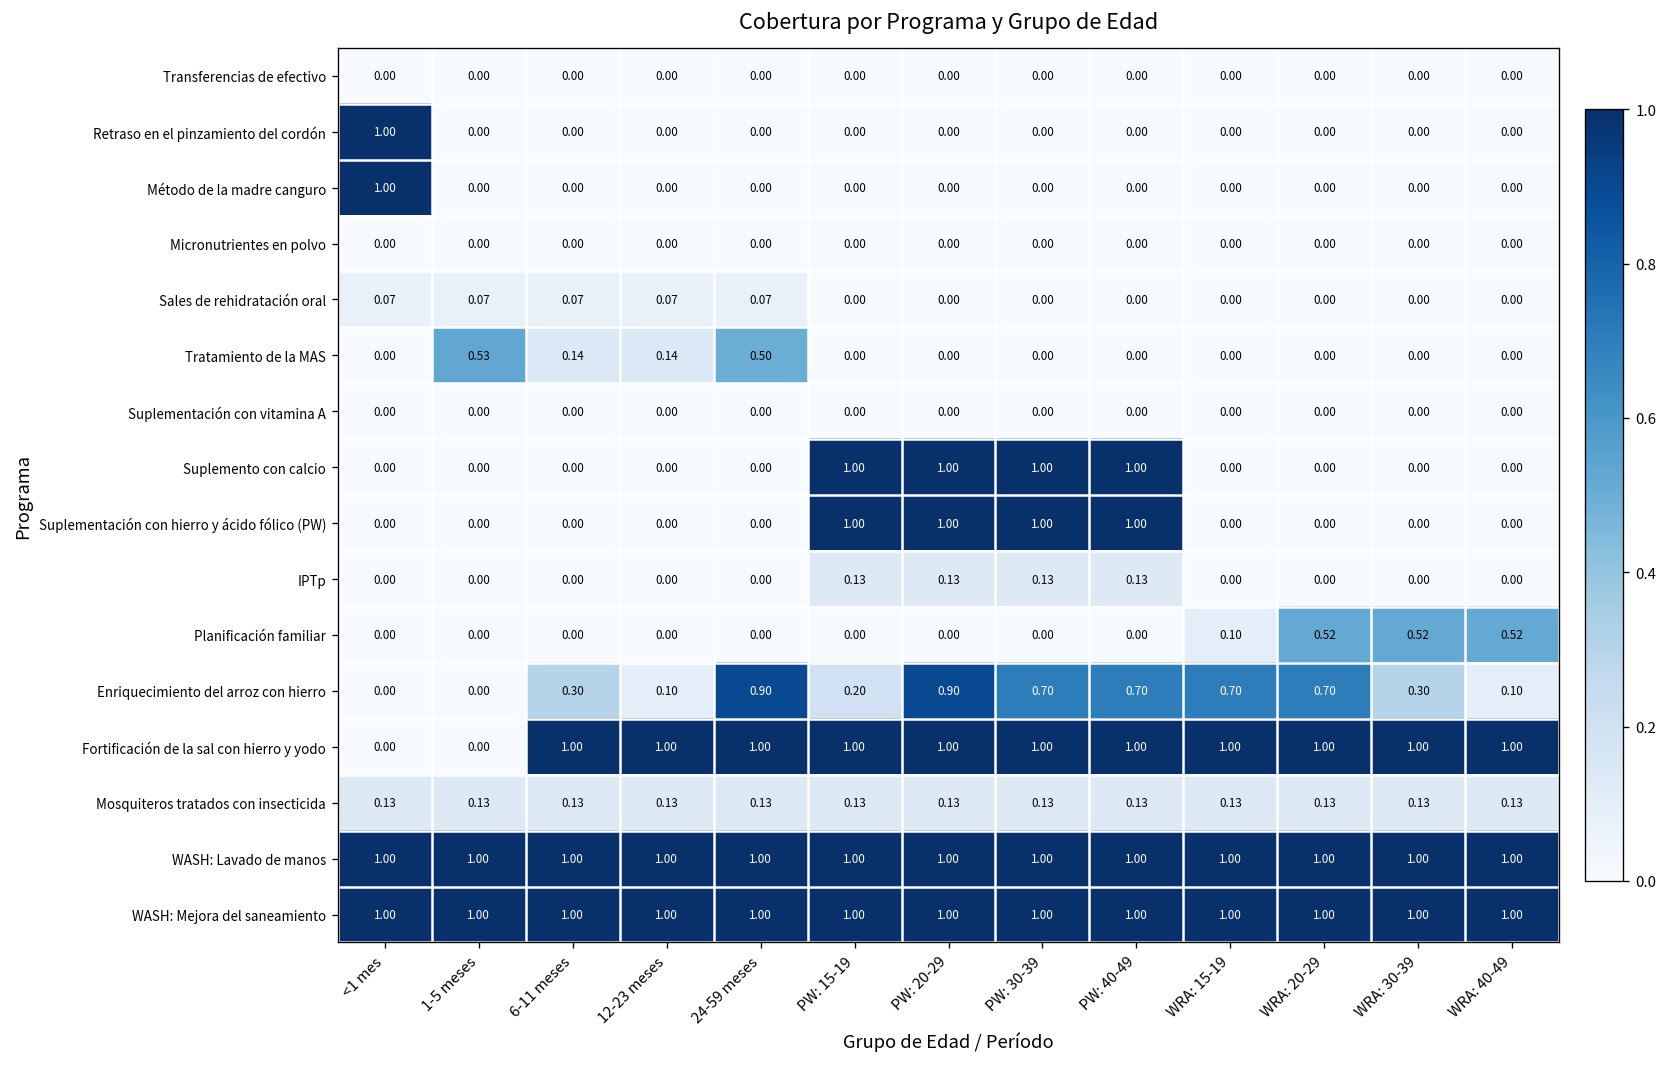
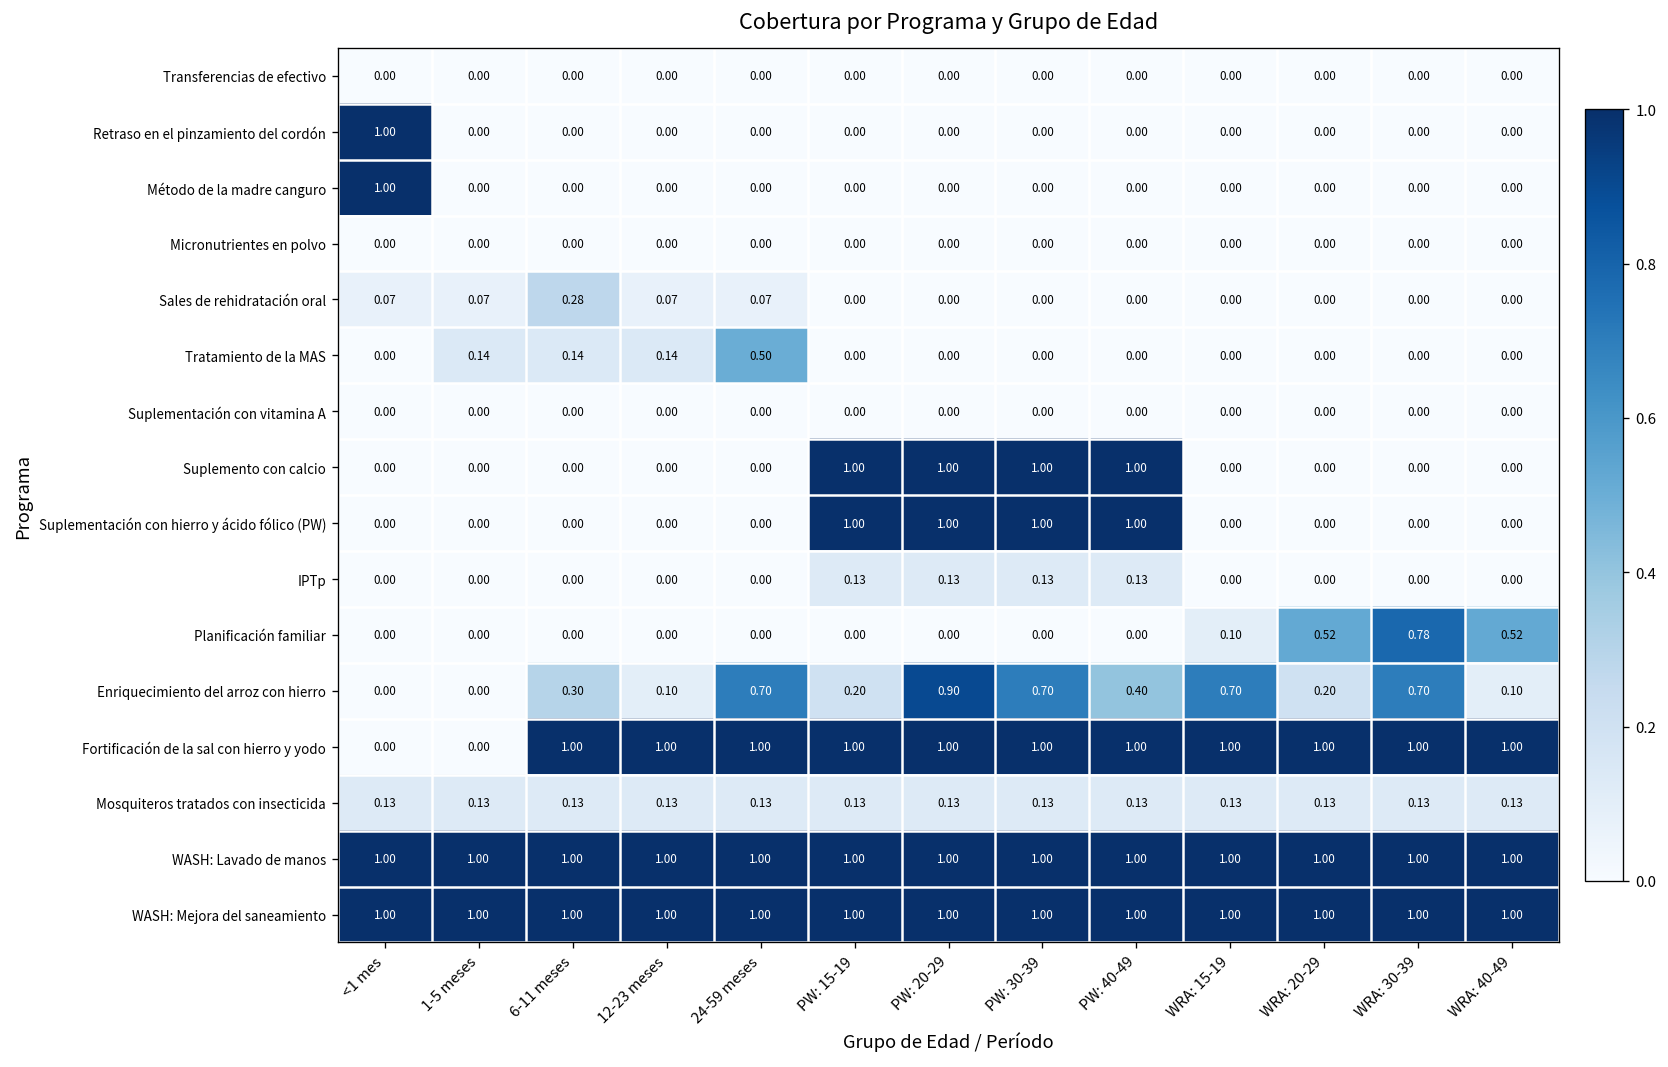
  {
    "Sales de rehidratación oral": {
      "<1 mes": 0.07,
      "1-5 meses": 0.07,
-     "6-11 meses": 0.07,
+     "6-11 meses": 0.28,
      "12-23 meses": 0.07,
      "24-59 meses": 0.07,
      "PW: 15-19": 0.00,
      "PW: 20-29": 0.00,
      "PW: 30-39": 0.00,
      "PW: 40-49": 0.00,
      "WRA: 15-19": 0.00,
      "WRA: 20-29": 0.00,
      "WRA: 30-39": 0.00,
      "WRA: 40-49": 0.00
    },
    "Tratamiento de la MAS": {
      "<1 mes": 0.00,
-     "1-5 meses": 0.53,
+     "1-5 meses": 0.14,
      "6-11 meses": 0.14,
      "12-23 meses": 0.14,
      "24-59 meses": 0.50,
      "PW: 15-19": 0.00,
      "PW: 20-29": 0.00,
      "PW: 30-39": 0.00,
      "PW: 40-49": 0.00,
      "WRA: 15-19": 0.00,
      "WRA: 20-29": 0.00,
      "WRA: 30-39": 0.00,
      "WRA: 40-49": 0.00
    },
    "Planificación familiar": {
      "<1 mes": 0.00,
      "1-5 meses": 0.00,
      "6-11 meses": 0.00,
      "12-23 meses": 0.00,
      "24-59 meses": 0.00,
      "PW: 15-19": 0.00,
      "PW: 20-29": 0.00,
      "PW: 30-39": 0.00,
      "PW: 40-49": 0.00,
      "WRA: 15-19": 0.10,
      "WRA: 20-29": 0.52,
-     "WRA: 30-39": 0.52,
+     "WRA: 30-39": 0.78,
      "WRA: 40-49": 0.52
    },
    "Enriquecimiento del arroz con hierro": {
      "<1 mes": 0.00,
      "1-5 meses": 0.00,
      "6-11 meses": 0.30,
      "12-23 meses": 0.10,
-     "24-59 meses": 0.90,
+     "24-59 meses": 0.70,
      "PW: 15-19": 0.20,
      "PW: 20-29": 0.90,
      "PW: 30-39": 0.70,
-     "PW: 40-49": 0.70,
+     "PW: 40-49": 0.40,
      "WRA: 15-19": 0.70,
-     "WRA: 20-29": 0.70,
-     "WRA: 30-39": 0.30,
+     "WRA: 20-29": 0.20,
+     "WRA: 30-39": 0.70,
      "WRA: 40-49": 0.10
    }
  }
